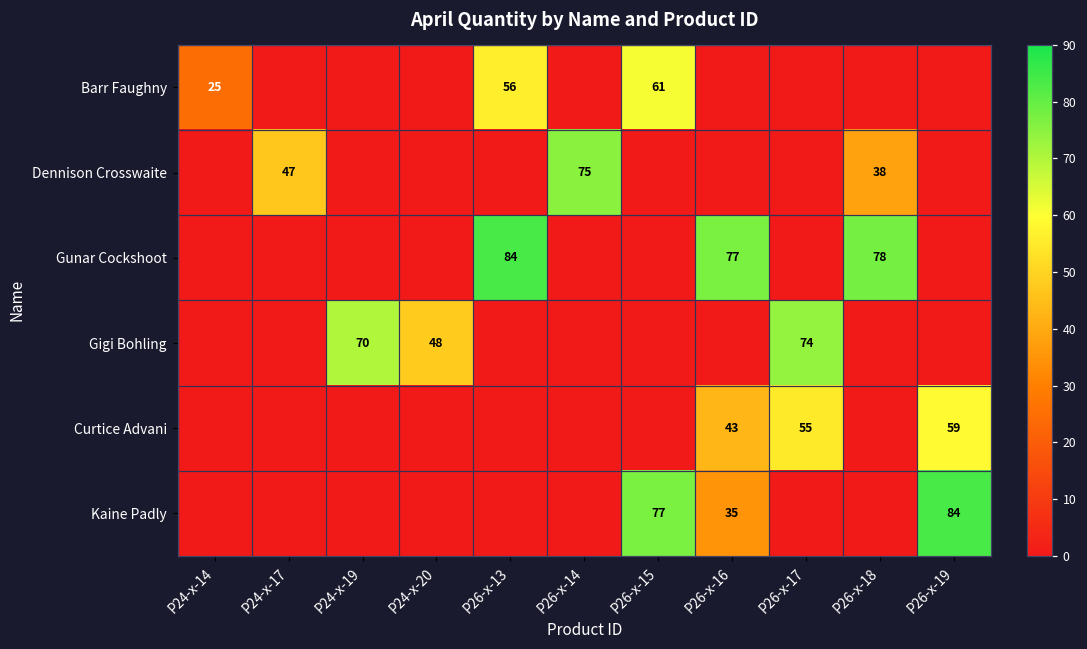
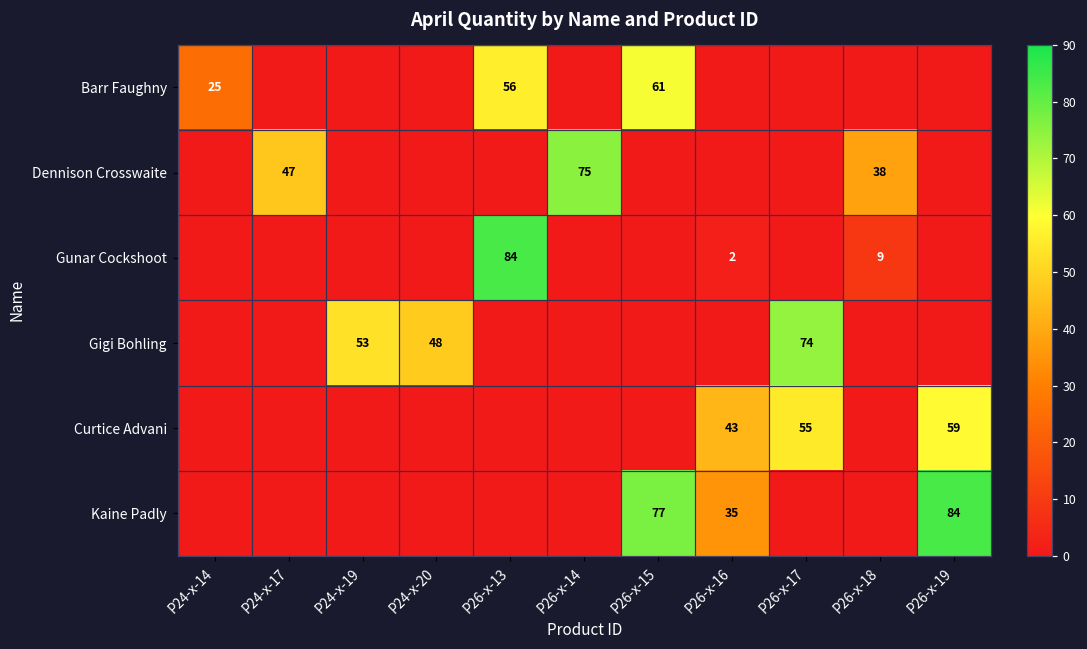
  {
    "Barr Faughny": {
      "P24-x-14": 25,
      "P26-x-13": 56,
      "P26-x-15": 61
    },
    "Dennison Crosswaite": {
      "P24-x-17": 47,
      "P26-x-14": 75,
      "P26-x-18": 38
    },
    "Gunar Cockshoot": {
      "P26-x-13": 84,
-     "P26-x-16": 77,
-     "P26-x-18": 78
+     "P26-x-16": 2,
+     "P26-x-18": 9
    },
    "Gigi Bohling": {
-     "P24-x-19": 70,
+     "P24-x-19": 53,
      "P24-x-20": 48,
      "P26-x-17": 74
    },
    "Curtice Advani": {
      "P26-x-16": 43,
      "P26-x-17": 55,
      "P26-x-19": 59
    },
    "Kaine Padly": {
      "P26-x-15": 77,
      "P26-x-16": 35,
      "P26-x-19": 84
    }
  }
